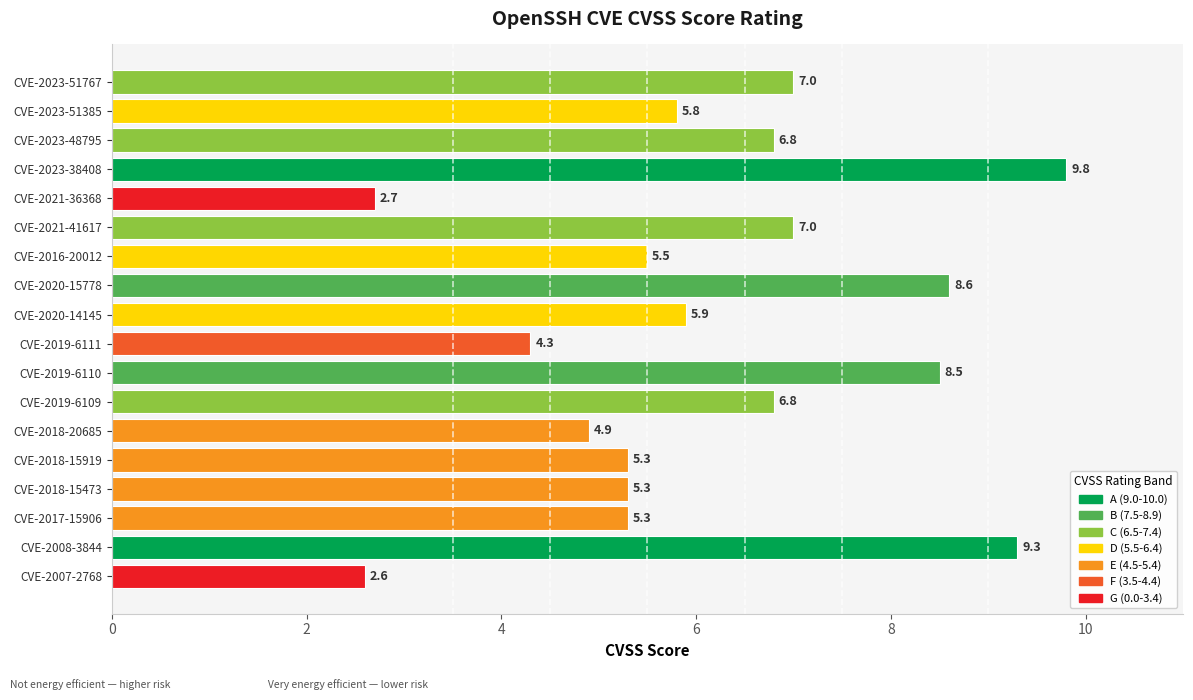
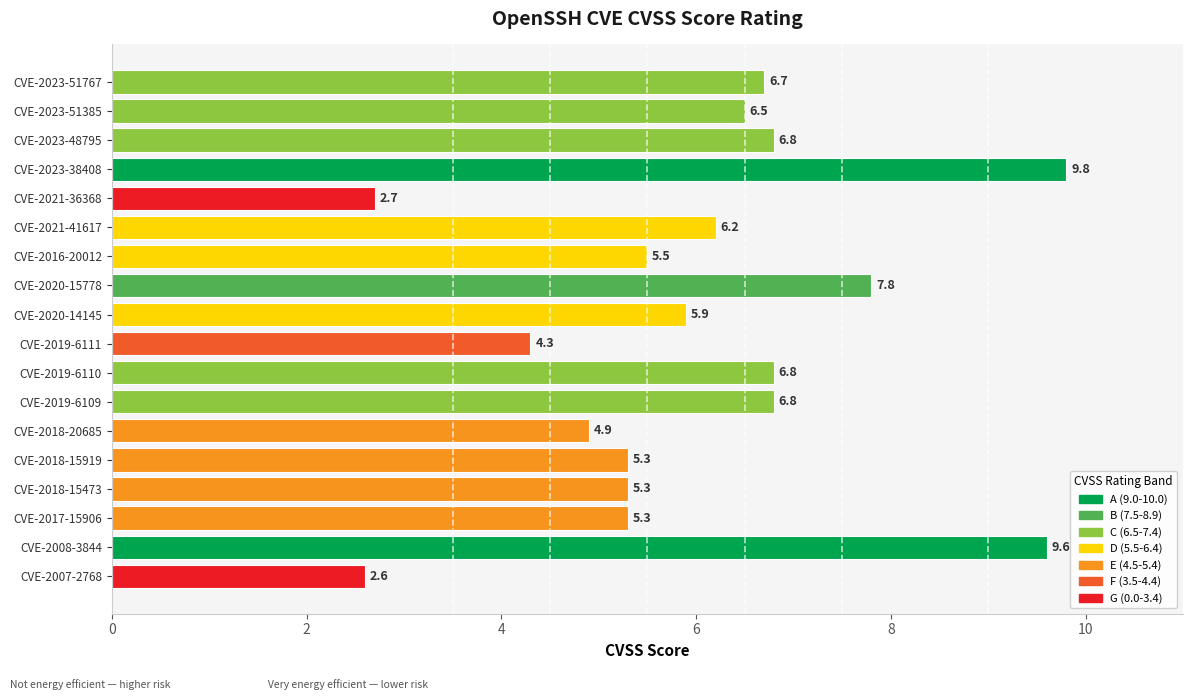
  {
-   "CVE-2023-51767": 7.0,
-   "CVE-2023-51385": 5.8,
+   "CVE-2023-51767": 6.7,
+   "CVE-2023-51385": 6.5,
    "CVE-2023-48795": 6.8,
    "CVE-2023-38408": 9.8,
    "CVE-2021-36368": 2.7,
-   "CVE-2021-41617": 7.0,
+   "CVE-2021-41617": 6.2,
    "CVE-2016-20012": 5.5,
-   "CVE-2020-15778": 8.6,
+   "CVE-2020-15778": 7.8,
    "CVE-2020-14145": 5.9,
    "CVE-2019-6111": 4.3,
-   "CVE-2019-6110": 8.5,
+   "CVE-2019-6110": 6.8,
    "CVE-2019-6109": 6.8,
    "CVE-2018-20685": 4.9,
    "CVE-2018-15919": 5.3,
    "CVE-2018-15473": 5.3,
    "CVE-2017-15906": 5.3,
-   "CVE-2008-3844": 9.3,
+   "CVE-2008-3844": 9.6,
    "CVE-2007-2768": 2.6
  }
